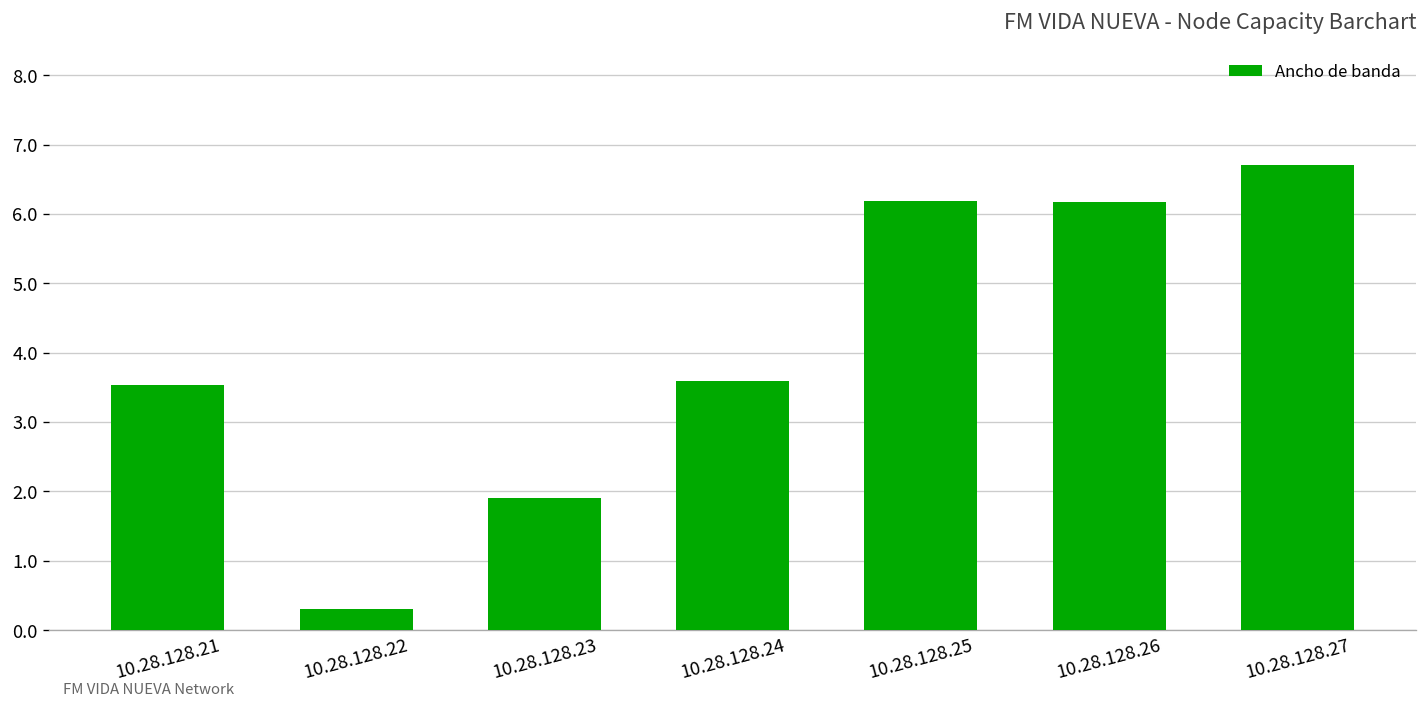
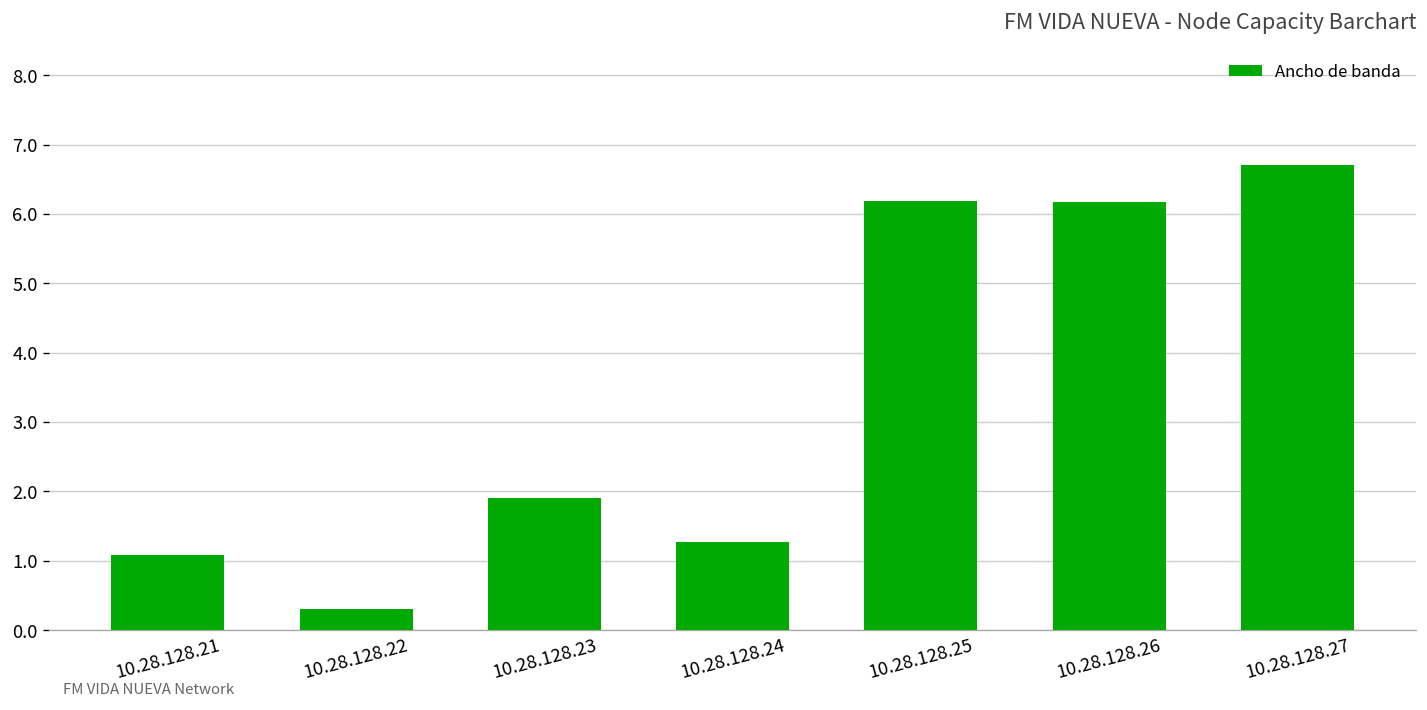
  {
-   "10.28.128.21": 3.5,
+   "10.28.128.21": 1.1,
    "10.28.128.22": 0.3,
    "10.28.128.23": 1.9,
-   "10.28.128.24": 3.6,
+   "10.28.128.24": 1.3,
    "10.28.128.25": 6.2,
    "10.28.128.26": 6.2,
    "10.28.128.27": 6.7
  }
